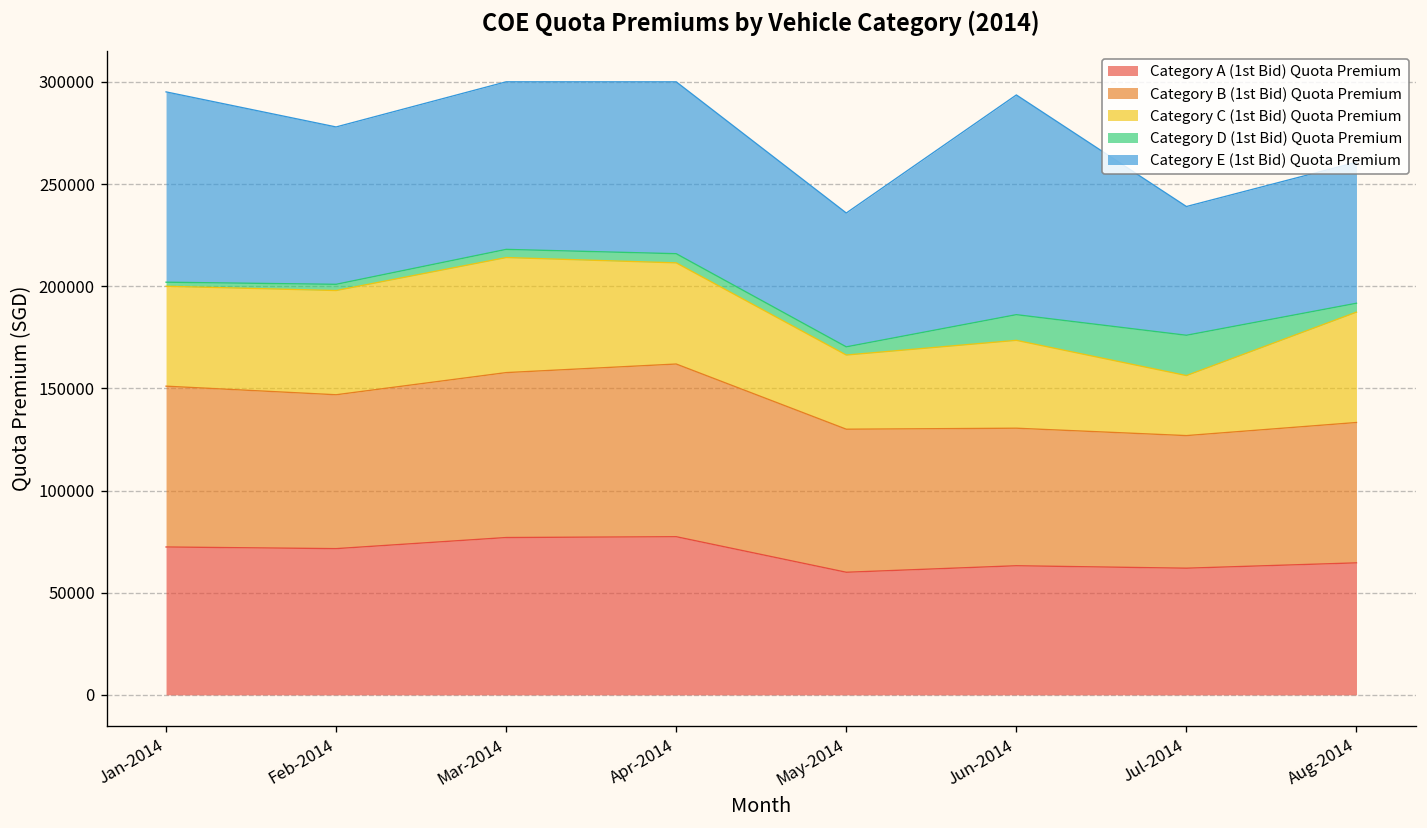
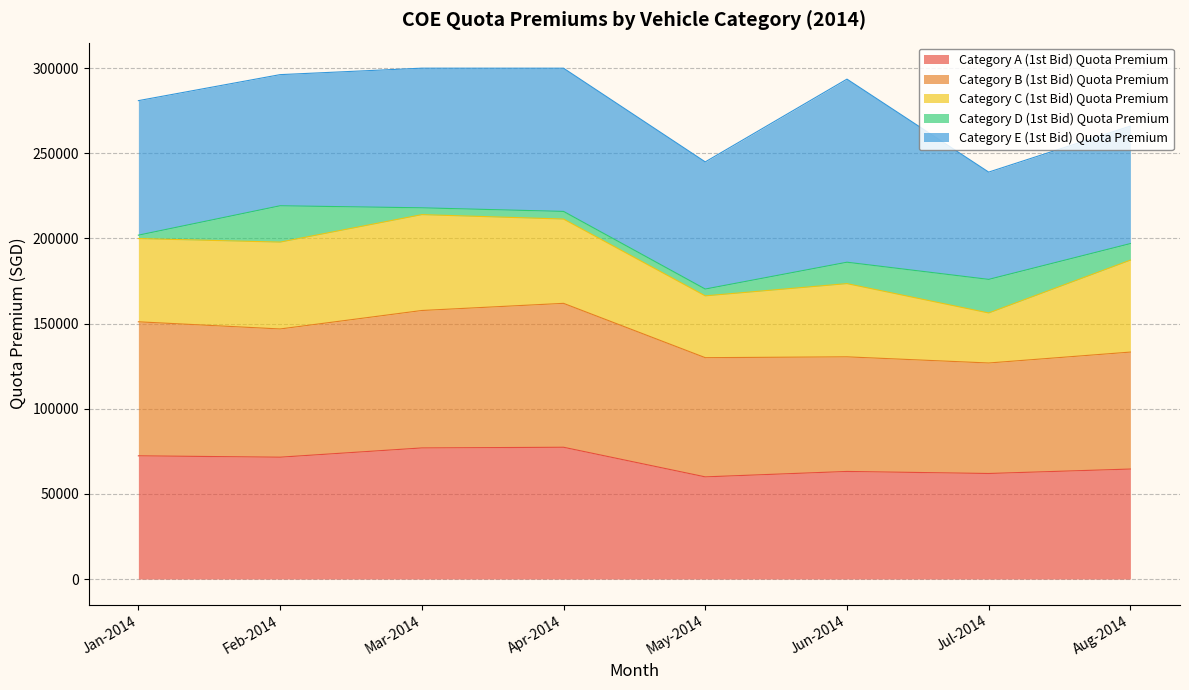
  {
    "Category C (1st Bid) Quota Premium": {
      "Jan-2014": 49000,
      "Feb-2014": 51000,
      "Mar-2014": 56000,
      "Apr-2014": 50000,
      "May-2014": 36000,
      "Jun-2014": 43000,
      "Jul-2014": 29000,
      "Aug-2014": 54000
    },
    "Category D (1st Bid) Quota Premium": {
      "Jan-2014": 2000,
-     "Feb-2014": 3000,
+     "Feb-2014": 21000,
      "Mar-2014": 4000,
      "Apr-2014": 4000,
      "May-2014": 4000,
      "Jun-2014": 13000,
      "Jul-2014": 20000,
-     "Aug-2014": 4000
+     "Aug-2014": 10000
    },
    "Category E (1st Bid) Quota Premium": {
-     "Jan-2014": 93000,
+     "Jan-2014": 79000,
      "Feb-2014": 77000,
      "Mar-2014": 82000,
      "Apr-2014": 84000,
-     "May-2014": 66000,
+     "May-2014": 75000,
      "Jun-2014": 108000,
      "Jul-2014": 63000
    }
  }
